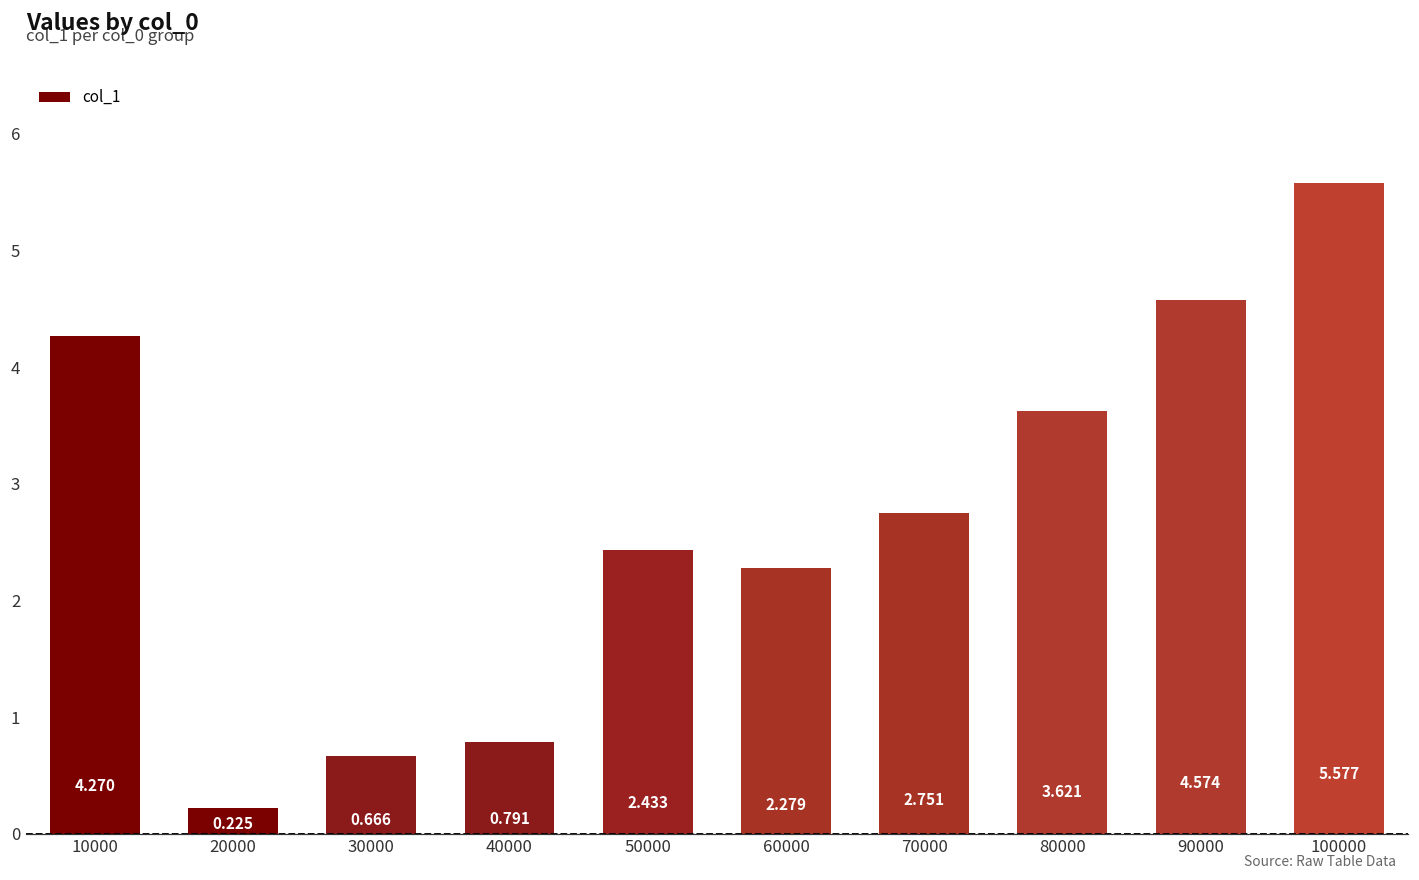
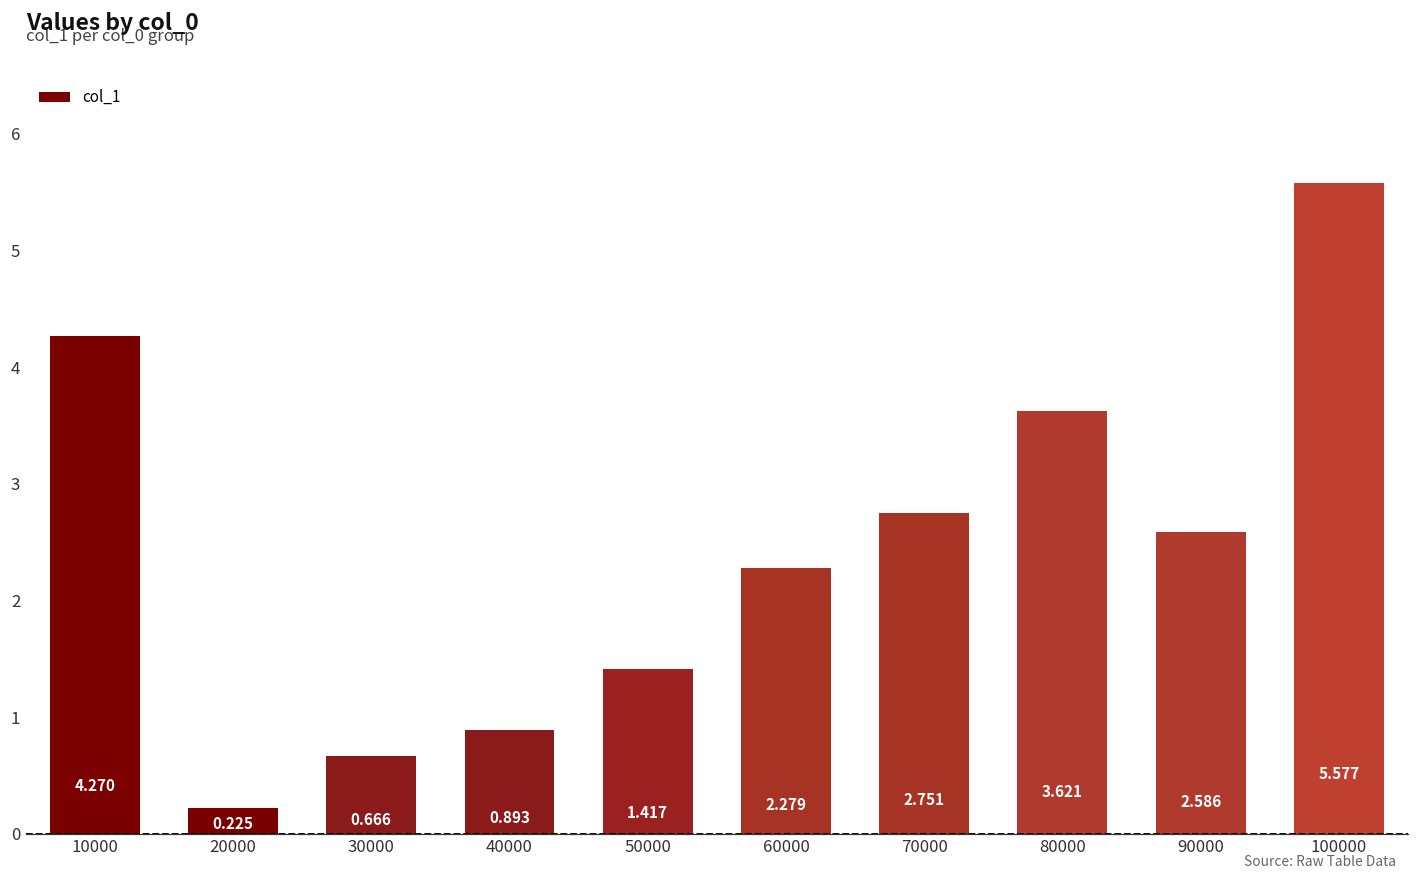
  {
    "10000": 4.270,
    "20000": 0.225,
    "30000": 0.666,
-   "40000": 0.791,
-   "50000": 2.433,
+   "40000": 0.893,
+   "50000": 1.417,
    "60000": 2.279,
    "70000": 2.751,
    "80000": 3.621,
-   "90000": 4.574,
+   "90000": 2.586,
    "100000": 5.577
  }
